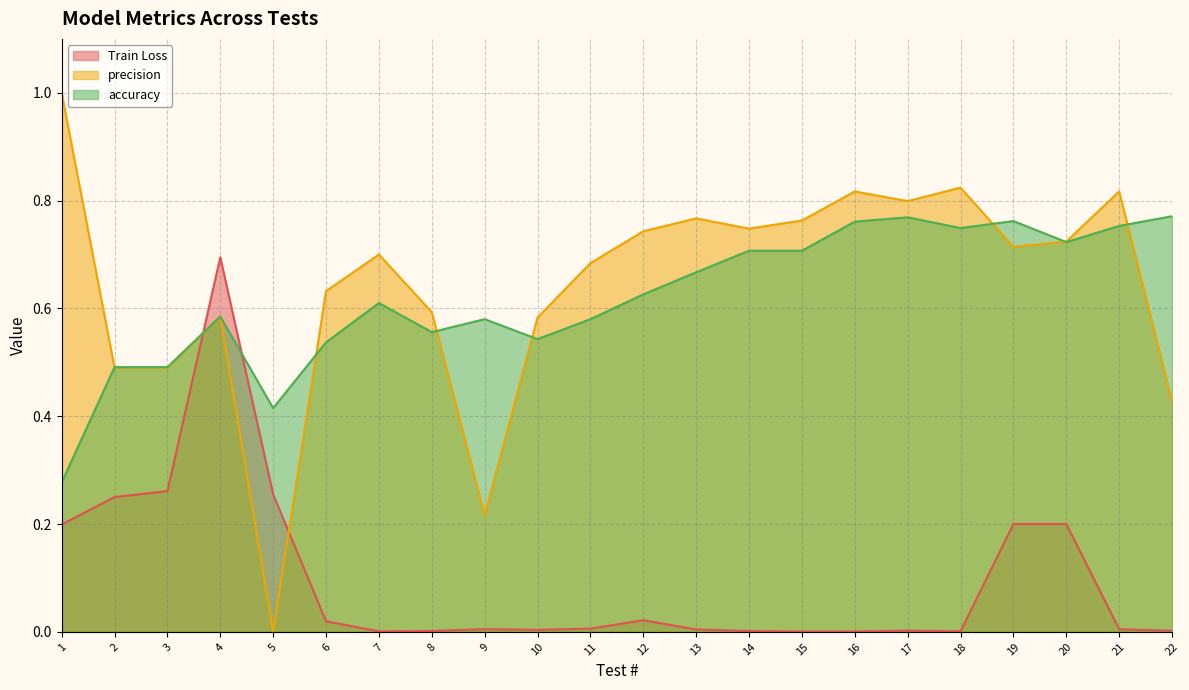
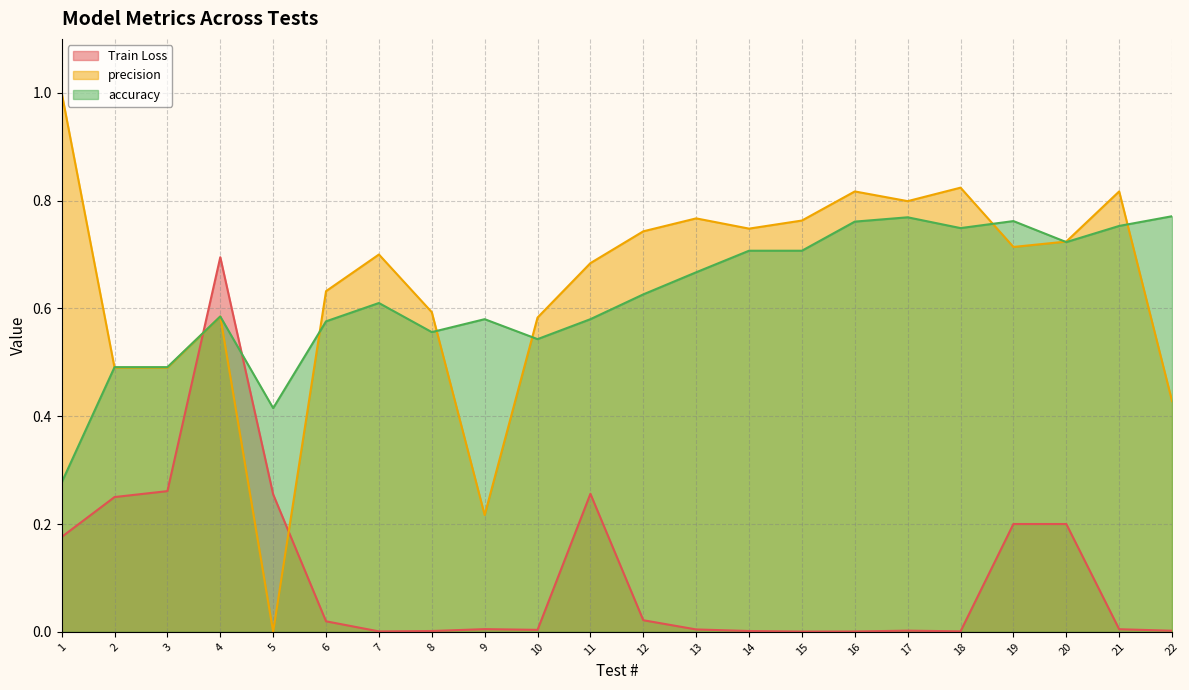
  {
    "Train Loss": {
-     "1": 0.20,
+     "1": 0.18,
      "2": 0.25,
      "3": 0.26,
      "4": 0.70,
      "5": 0.26,
      "6": 0.02,
      "7": 0.00,
      "8": 0.00,
      "9": 0.00,
      "10": 0.00,
-     "11": 0.01,
+     "11": 0.26,
      "12": 0.02,
      "13": 0.00,
      "14": 0.00,
      "15": 0.00,
      "16": 0.00,
      "17": 0.00,
      "18": 0.00,
      "19": 0.20,
      "20": 0.20,
      "21": 0.00,
      "22": 0.00
    },
    "precision": {
      "1": 1.00,
      "5": 0.00,
      "6": 0.63,
      "7": 0.70,
      "8": 0.59,
      "9": 0.22,
      "10": 0.58,
      "11": 0.68,
      "12": 0.74,
      "13": 0.77,
      "14": 0.75,
      "15": 0.76,
      "16": 0.82,
      "17": 0.80,
      "18": 0.82,
      "19": 0.71,
      "21": 0.82,
      "22": 0.43
    },
    "accuracy": {
      "1": 0.28,
      "5": 0.42,
-     "6": 0.54,
+     "6": 0.58,
      "7": 0.61,
      "8": 0.56,
      "9": 0.58,
      "10": 0.54,
      "11": 0.58,
      "12": 0.63,
      "13": 0.67,
      "14": 0.71,
      "15": 0.71,
      "16": 0.76,
      "17": 0.77,
      "18": 0.75,
      "19": 0.76,
      "21": 0.75,
      "22": 0.77
    }
  }
